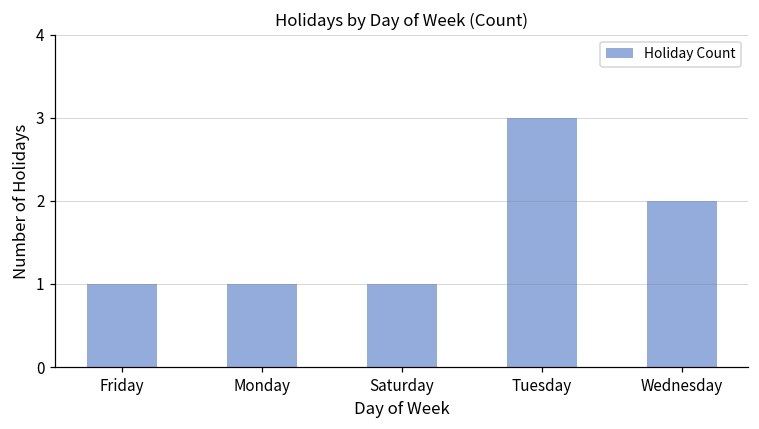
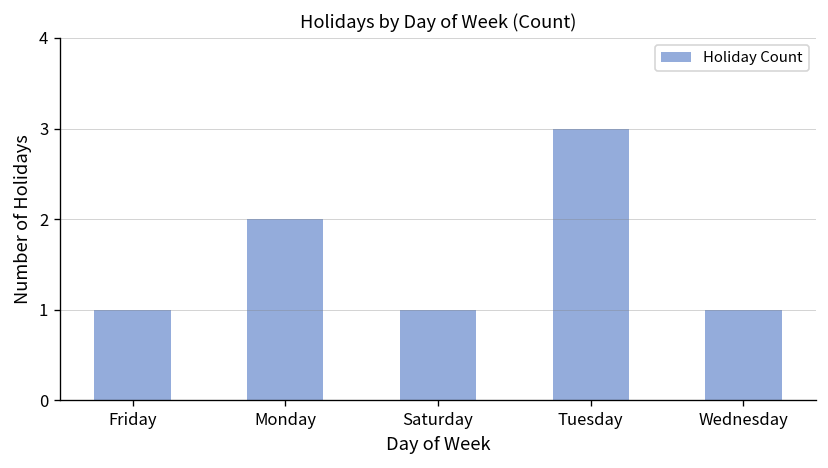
  {
    "Friday": 1,
-   "Monday": 1,
+   "Monday": 2,
    "Saturday": 1,
    "Tuesday": 3,
-   "Wednesday": 2
+   "Wednesday": 1
  }
